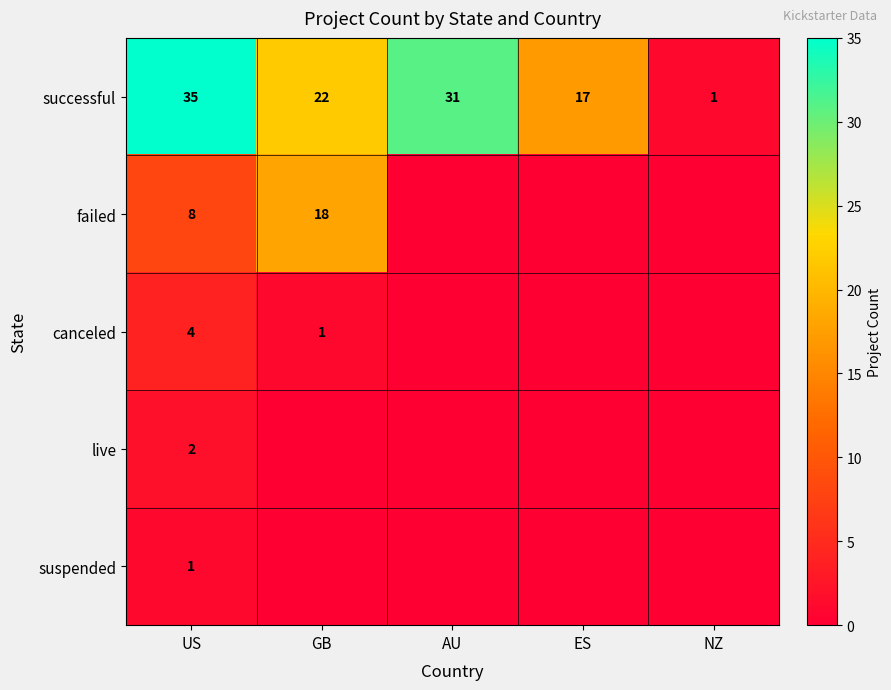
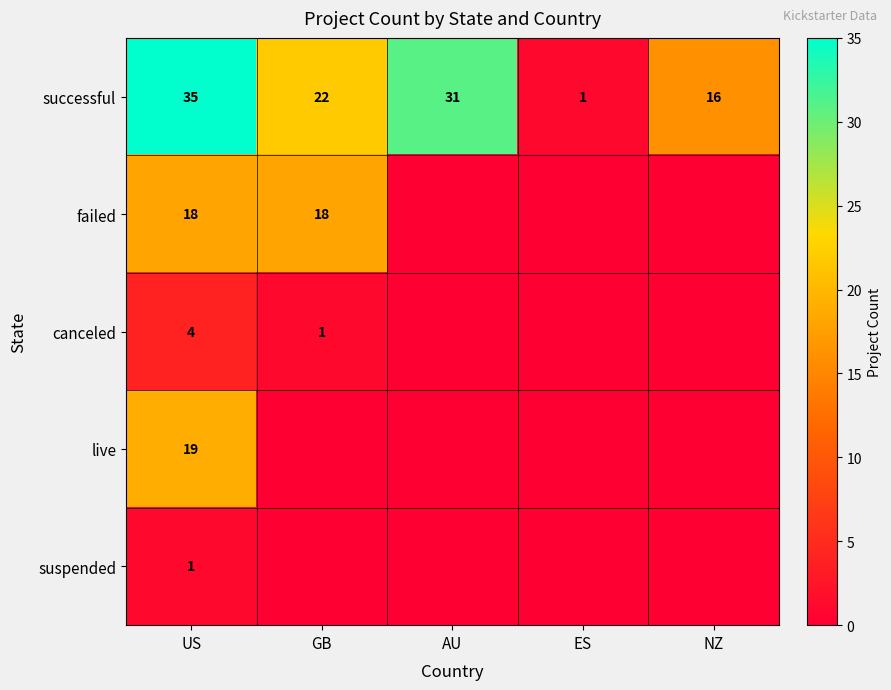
  {
    "successful": {
      "US": 35,
      "GB": 22,
      "AU": 31,
-     "ES": 17,
-     "NZ": 1
+     "ES": 1,
+     "NZ": 16
    },
    "failed": {
-     "US": 8,
+     "US": 18,
      "GB": 18
    },
    "canceled": {
      "US": 4,
      "GB": 1
    },
    "live": {
-     "US": 2
+     "US": 19
    },
    "suspended": {
      "US": 1
    }
  }
